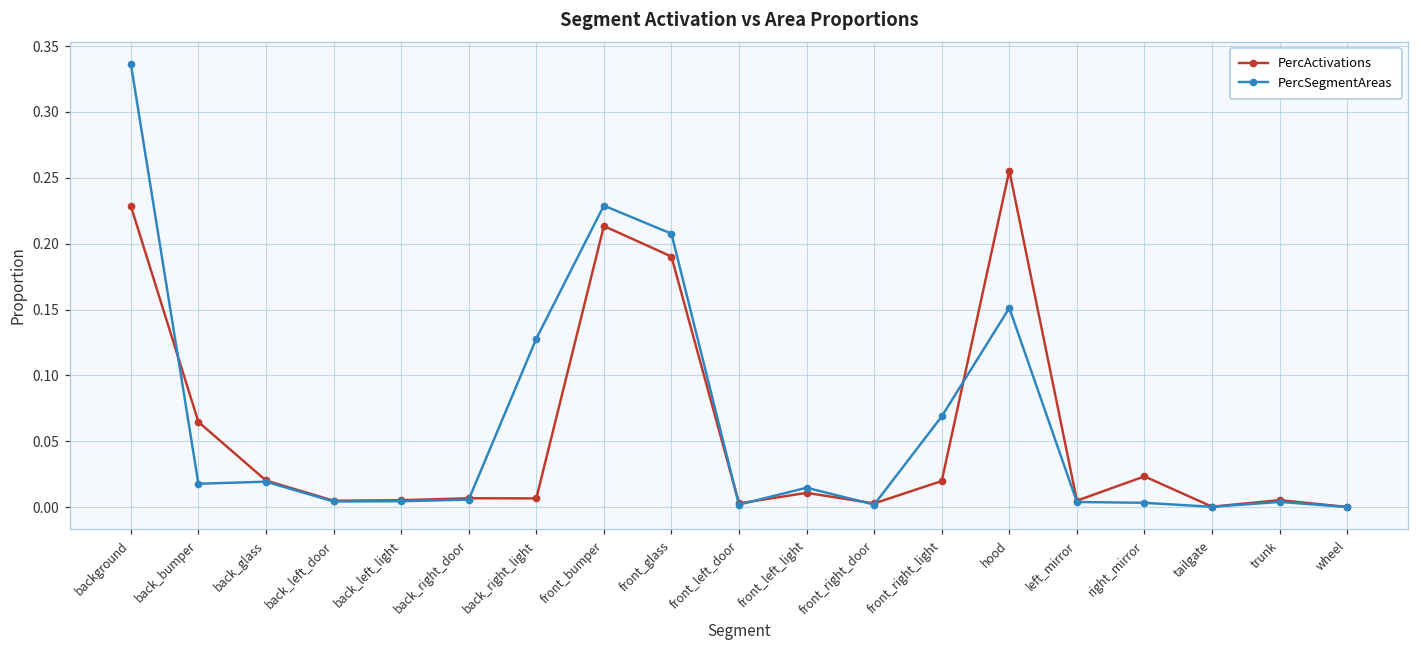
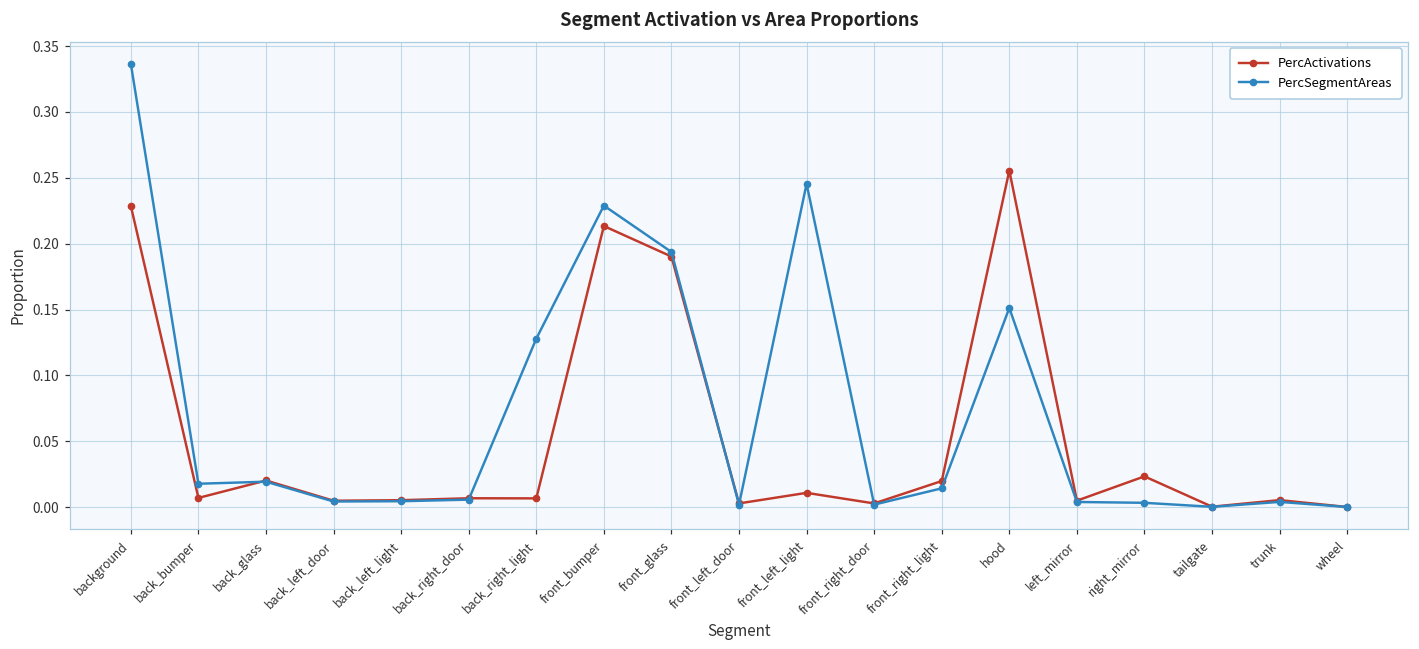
  {
    "PercActivations": {
      "background": 0.229,
-     "back_bumper": 0.065,
+     "back_bumper": 0.007,
      "back_right_light": 0.007,
      "front_bumper": 0.213,
      "front_glass": 0.190,
      "front_left_light": 0.011,
      "front_right_light": 0.020,
      "hood": 0.255,
      "right_mirror": 0.023
    },
    "PercSegmentAreas": {
      "background": 0.337,
      "back_bumper": 0.018,
      "back_right_light": 0.128,
      "front_bumper": 0.229,
-     "front_glass": 0.208,
-     "front_left_light": 0.015,
-     "front_right_light": 0.069,
+     "front_glass": 0.194,
+     "front_left_light": 0.245,
+     "front_right_light": 0.014,
      "hood": 0.151,
      "right_mirror": 0.003
    }
  }
